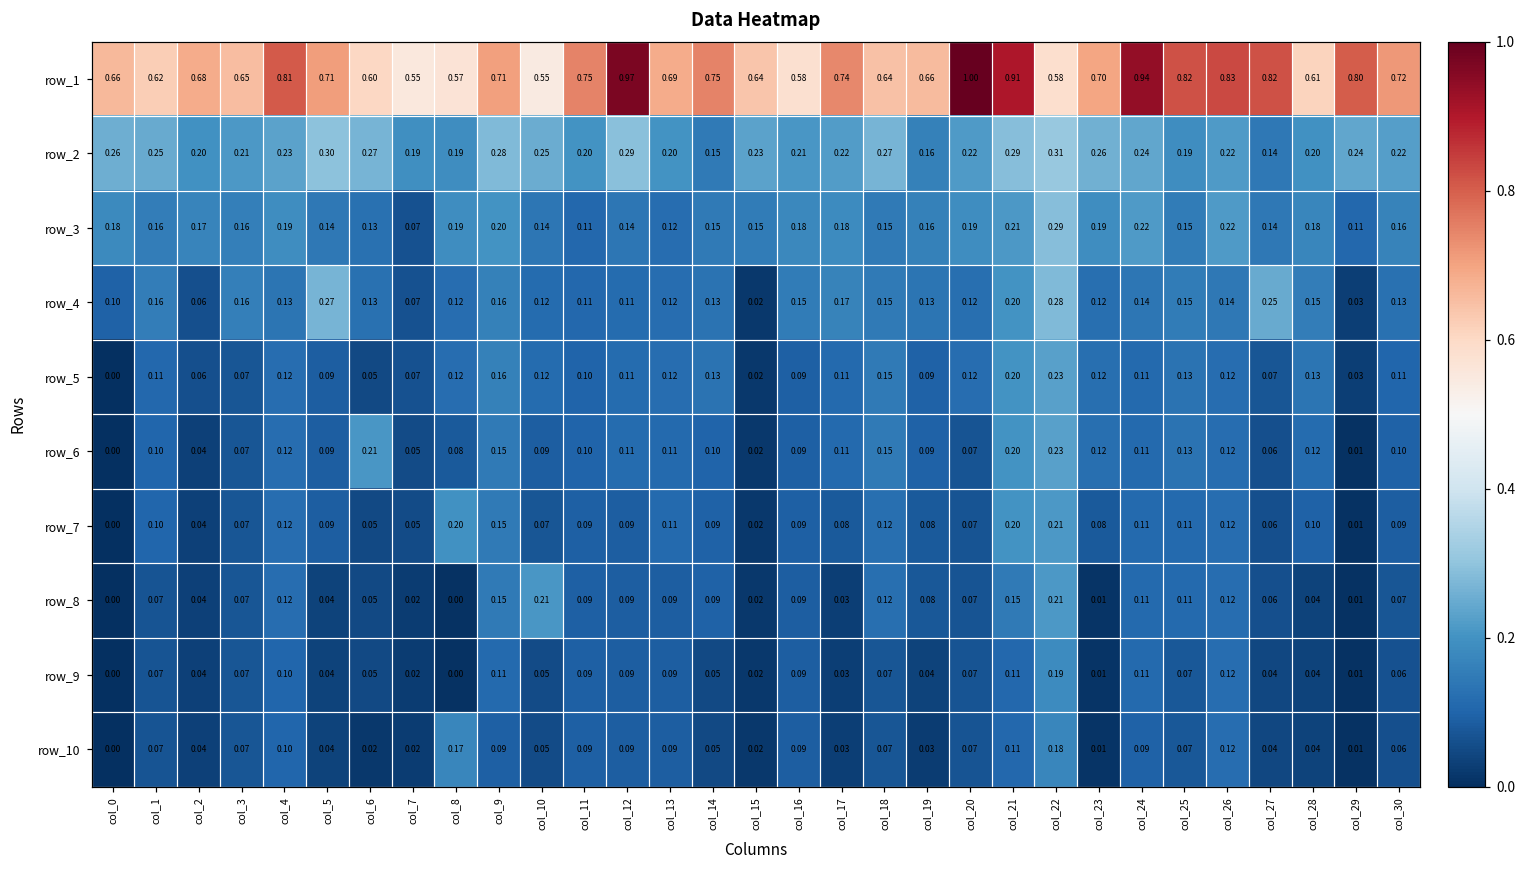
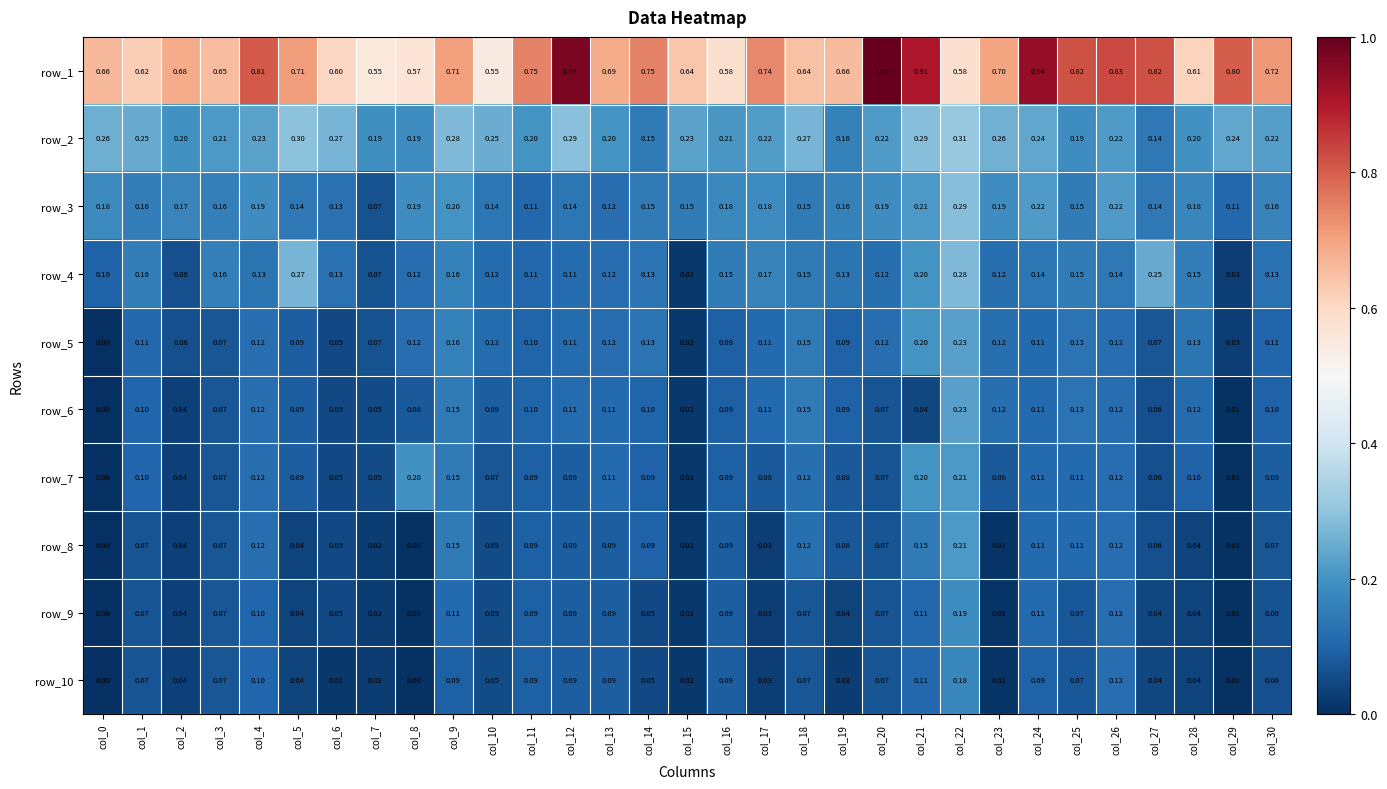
  {
    "row_6": {
      "col_0": 0.00,
      "col_1": 0.10,
      "col_2": 0.04,
      "col_3": 0.07,
      "col_4": 0.12,
      "col_5": 0.09,
-     "col_6": 0.21,
+     "col_6": 0.05,
      "col_7": 0.05,
      "col_8": 0.08,
      "col_9": 0.15,
      "col_10": 0.09,
      "col_11": 0.10,
      "col_12": 0.11,
      "col_13": 0.11,
      "col_14": 0.10,
      "col_15": 0.02,
      "col_16": 0.09,
      "col_17": 0.11,
      "col_18": 0.15,
      "col_19": 0.09,
      "col_20": 0.07,
-     "col_21": 0.20,
+     "col_21": 0.04,
      "col_22": 0.23,
      "col_23": 0.12,
      "col_24": 0.11,
      "col_25": 0.13,
      "col_26": 0.12,
      "col_27": 0.06,
      "col_28": 0.12,
      "col_29": 0.01,
      "col_30": 0.10
    },
    "row_8": {
      "col_0": 0.00,
      "col_1": 0.07,
      "col_2": 0.04,
      "col_3": 0.07,
      "col_4": 0.12,
      "col_5": 0.04,
      "col_6": 0.05,
      "col_7": 0.02,
      "col_8": 0.00,
      "col_9": 0.15,
-     "col_10": 0.21,
+     "col_10": 0.05,
      "col_11": 0.09,
      "col_12": 0.09,
      "col_13": 0.09,
      "col_14": 0.09,
      "col_15": 0.02,
      "col_16": 0.09,
      "col_17": 0.03,
      "col_18": 0.12,
      "col_19": 0.08,
      "col_20": 0.07,
      "col_21": 0.15,
      "col_22": 0.21,
      "col_23": 0.01,
      "col_24": 0.11,
      "col_25": 0.11,
      "col_26": 0.12,
      "col_27": 0.06,
      "col_28": 0.04,
      "col_29": 0.01,
      "col_30": 0.07
    },
    "row_10": {
      "col_0": 0.00,
      "col_1": 0.07,
      "col_2": 0.04,
      "col_3": 0.07,
      "col_4": 0.10,
      "col_5": 0.04,
      "col_6": 0.02,
      "col_7": 0.02,
-     "col_8": 0.17,
+     "col_8": 0.00,
      "col_9": 0.09,
      "col_10": 0.05,
      "col_11": 0.09,
      "col_12": 0.09,
      "col_13": 0.09,
      "col_14": 0.05,
      "col_15": 0.02,
      "col_16": 0.09,
      "col_17": 0.03,
      "col_18": 0.07,
      "col_19": 0.03,
      "col_20": 0.07,
      "col_21": 0.11,
      "col_22": 0.18,
      "col_23": 0.01,
      "col_24": 0.09,
      "col_25": 0.07,
      "col_26": 0.12,
      "col_27": 0.04,
      "col_28": 0.04,
      "col_29": 0.01,
      "col_30": 0.06
    }
  }
